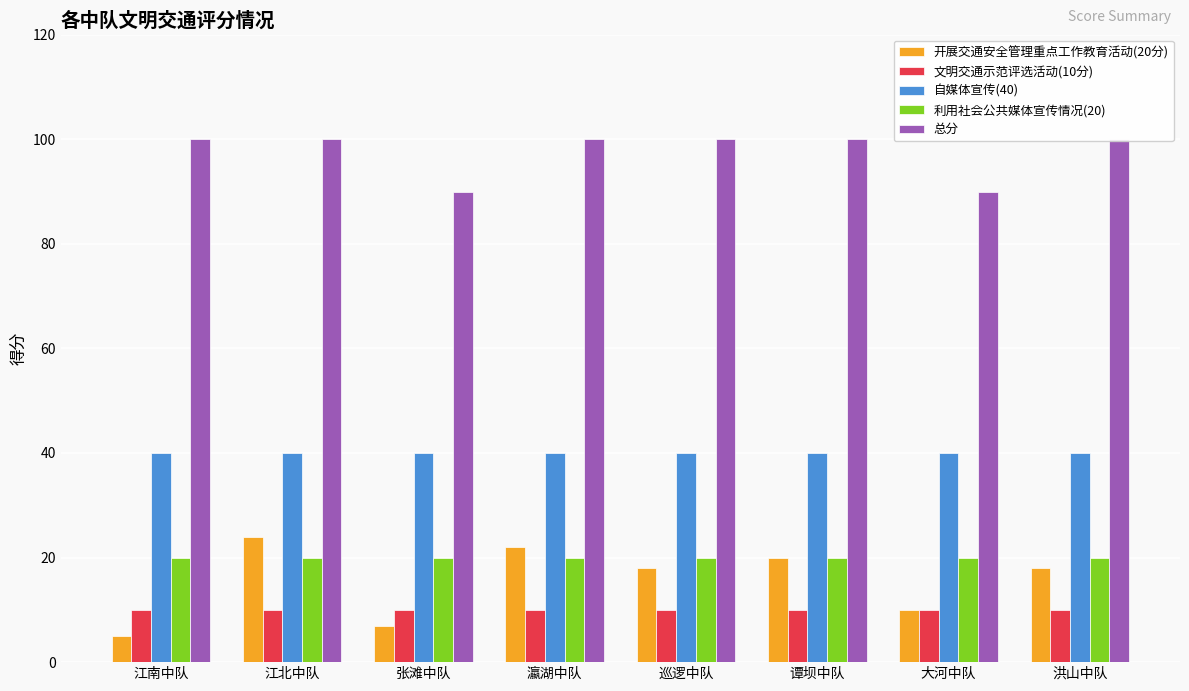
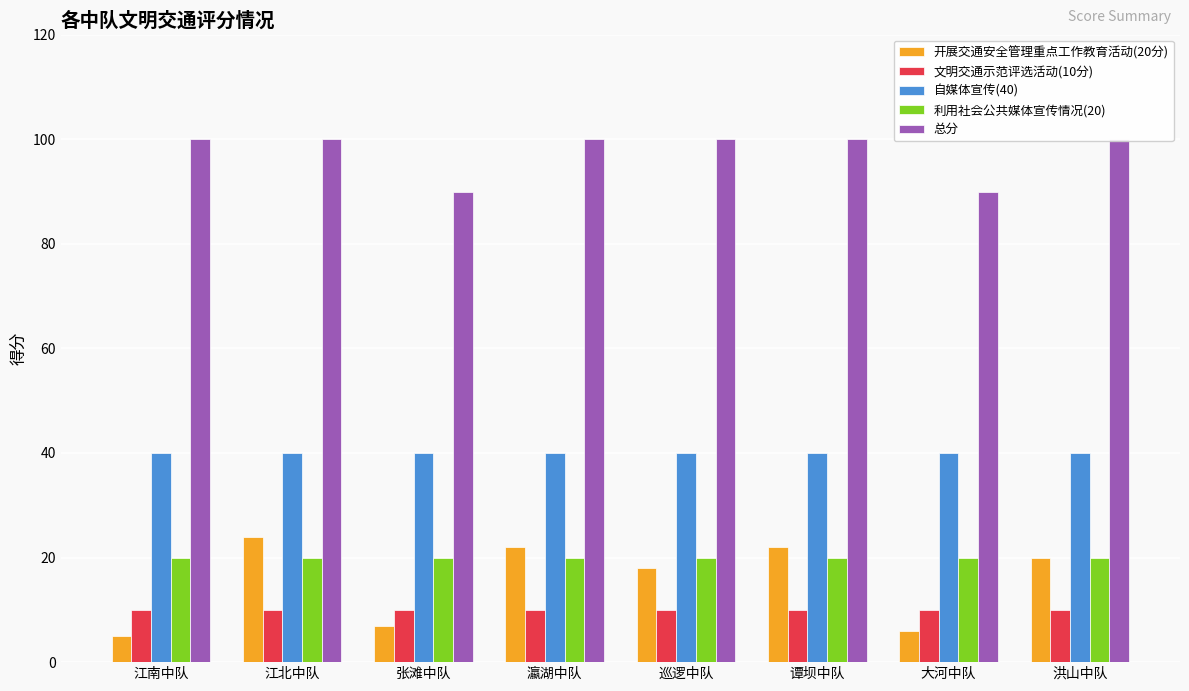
  {
    "开展交通安全管理重点工作教育活动(20分)": {
      "江南中队": 5,
      "江北中队": 24,
      "张滩中队": 7,
      "瀛湖中队": 22,
      "巡逻中队": 18,
-     "谭坝中队": 20,
-     "大河中队": 10,
-     "洪山中队": 18
+     "谭坝中队": 22,
+     "大河中队": 6,
+     "洪山中队": 20
    },
    "文明交通示范评选活动(10分)": {
      "江南中队": 10,
      "江北中队": 10,
      "张滩中队": 10,
      "瀛湖中队": 10,
      "巡逻中队": 10,
      "谭坝中队": 10,
      "大河中队": 10,
      "洪山中队": 10
    },
    "自媒体宣传(40)": {
      "江南中队": 40,
      "江北中队": 40,
      "张滩中队": 40,
      "瀛湖中队": 40,
      "巡逻中队": 40,
      "谭坝中队": 40,
      "大河中队": 40,
      "洪山中队": 40
    },
    "利用社会公共媒体宣传情况(20)": {
      "江南中队": 20,
      "江北中队": 20,
      "张滩中队": 20,
      "瀛湖中队": 20,
      "巡逻中队": 20,
      "谭坝中队": 20,
      "大河中队": 20,
      "洪山中队": 20
    },
    "总分": {
      "江南中队": 100,
      "江北中队": 100,
      "张滩中队": 90,
      "瀛湖中队": 100,
      "巡逻中队": 100,
      "谭坝中队": 100,
      "大河中队": 90
    }
  }
